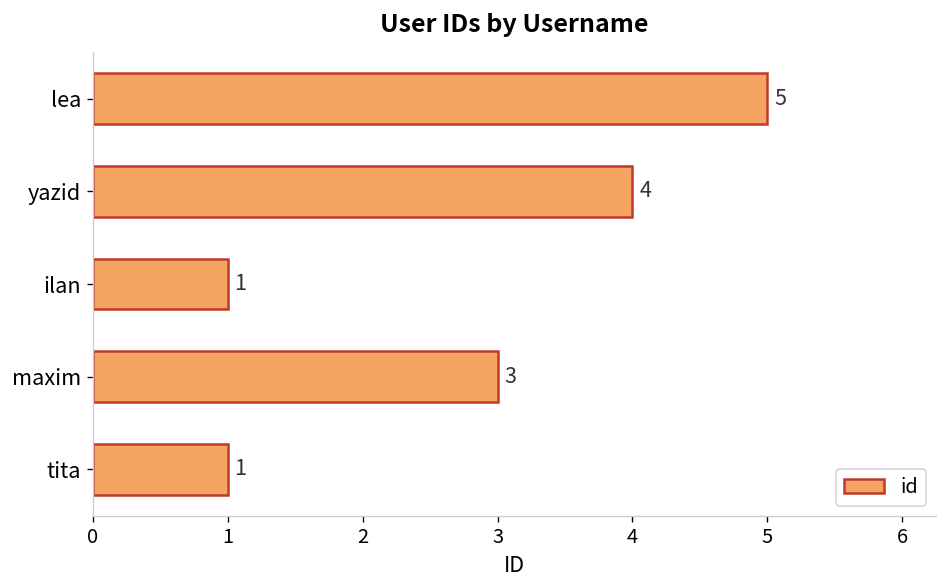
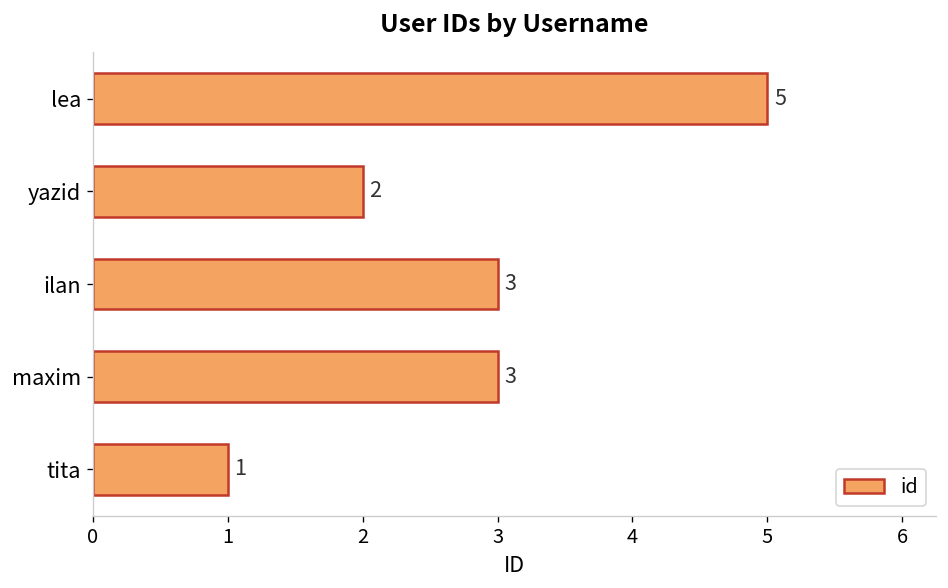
  {
    "lea": 5,
-   "yazid": 4,
-   "ilan": 1,
+   "yazid": 2,
+   "ilan": 3,
    "maxim": 3,
    "tita": 1
  }
